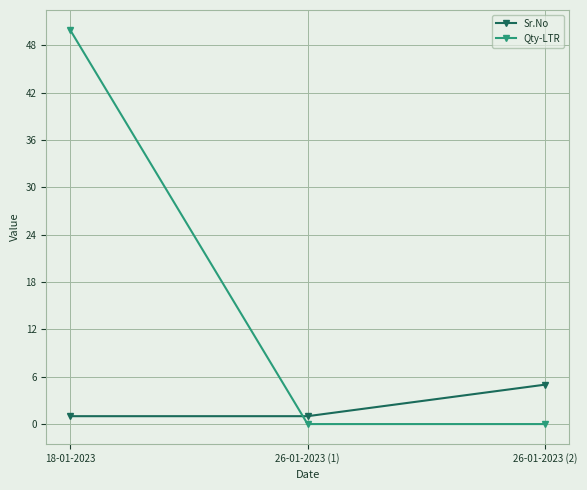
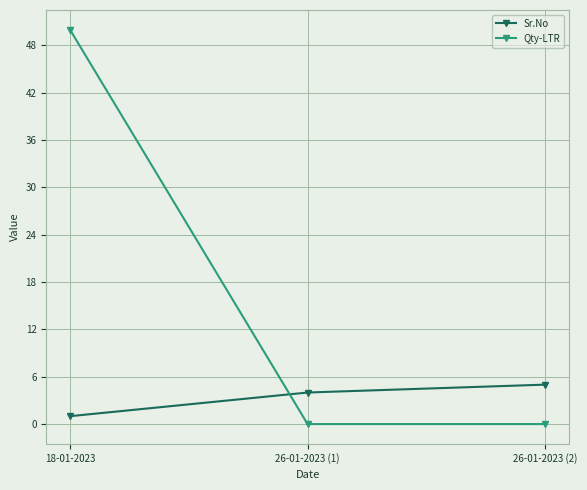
  {
    "Sr.No": {
      "18-01-2023": 1,
-     "26-01-2023 (1)": 1,
+     "26-01-2023 (1)": 4,
      "26-01-2023 (2)": 5
    },
    "Qty-LTR": {
      "18-01-2023": 50,
      "26-01-2023 (1)": 0,
      "26-01-2023 (2)": 0
    }
  }
